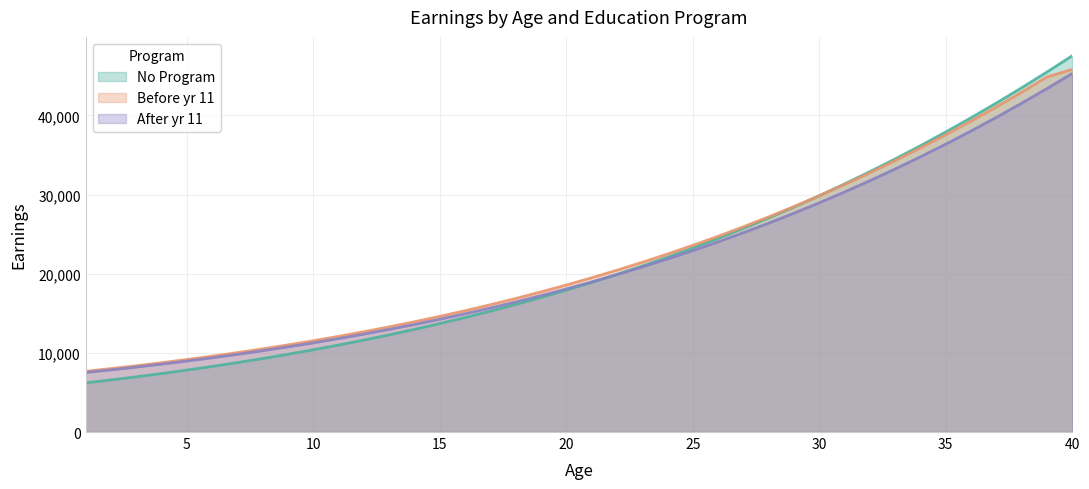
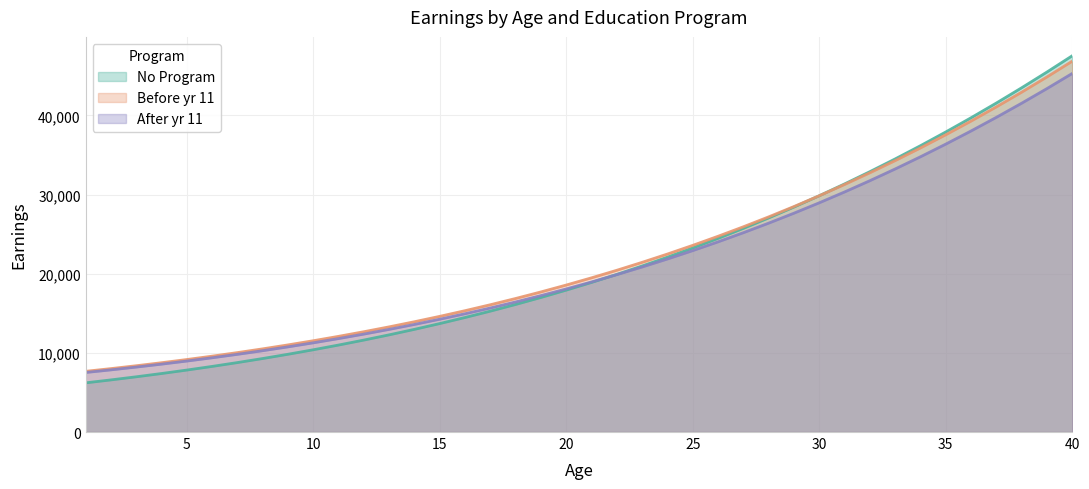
  {
    "Before yr 11": {
      "15": "15,000",
      "20": "19,000",
      "25": "24,000",
      "35": "38,000",
-     "40": "46,000"
+     "40": "47,000"
    }
  }
